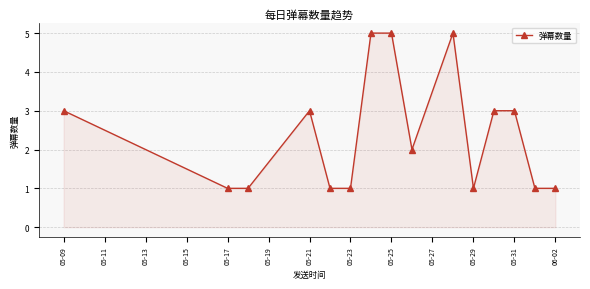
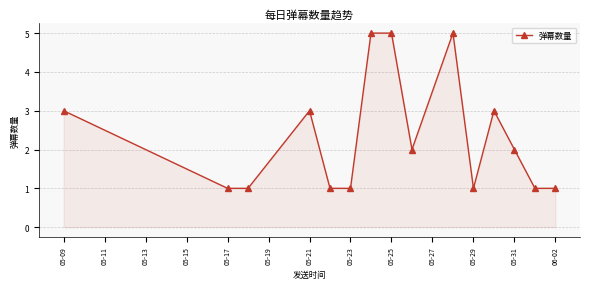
  {
    "05-09": 3,
    "05-17": 1,
    "05-21": 3,
    "05-23": 1,
    "05-25": 5,
    "05-29": 1,
-   "05-31": 3,
+   "05-31": 2,
    "06-02": 1
  }
